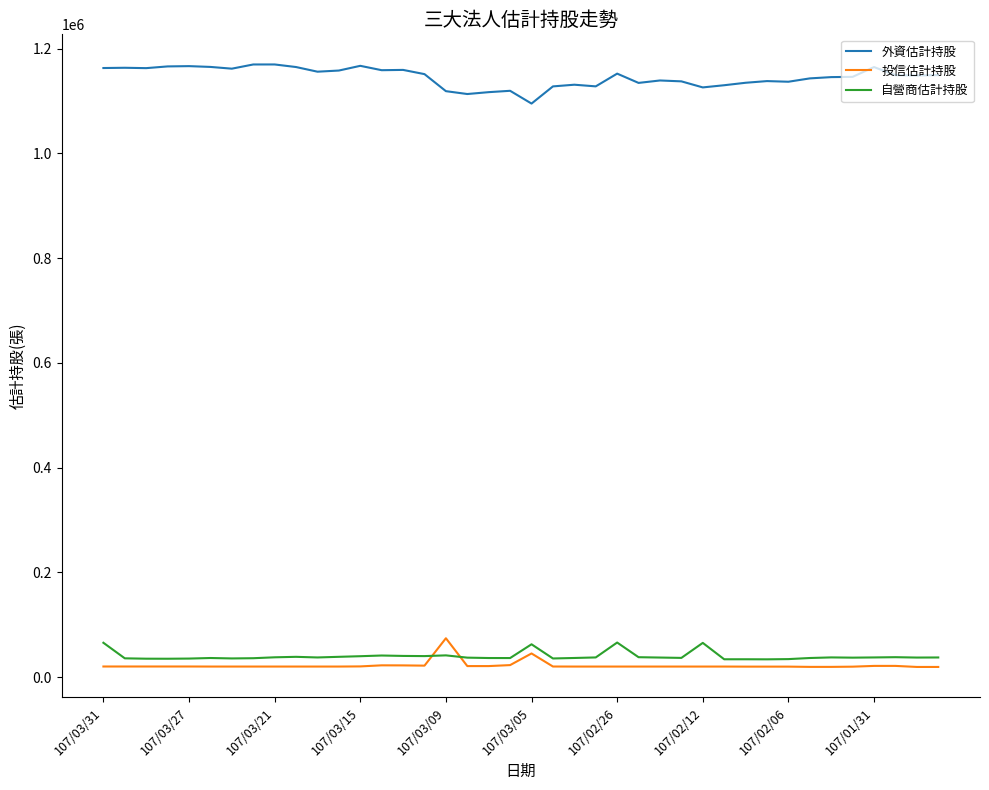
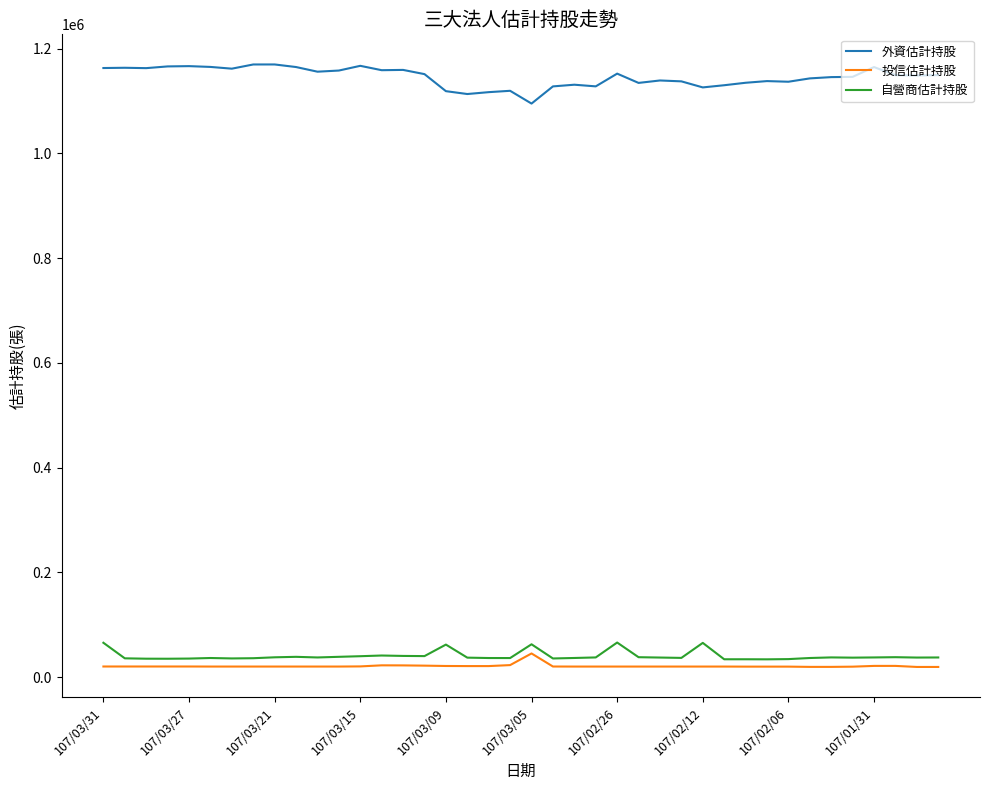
  {
    "外資估計持股": {
      "107/03/31": 1160000,
      "107/03/27": 1170000,
      "107/03/21": 1170000,
      "107/03/15": 1170000,
      "107/03/09": 1120000,
      "107/03/05": 1100000,
      "107/02/26": 1150000,
      "107/02/12": 1130000,
      "107/02/06": 1140000
    },
    "投信估計持股": {
      "107/03/31": 20000,
      "107/03/27": 20000,
      "107/03/21": 20000,
      "107/03/15": 20000,
-     "107/03/09": 70000,
+     "107/03/09": 20000,
      "107/03/05": 50000,
      "107/02/26": 20000,
      "107/02/12": 20000,
      "107/02/06": 20000,
      "107/01/31": 20000
    },
    "自營商估計持股": {
      "107/03/31": 70000,
      "107/03/27": 40000,
      "107/03/21": 40000,
      "107/03/15": 40000,
-     "107/03/09": 40000,
+     "107/03/09": 60000,
      "107/03/05": 60000,
      "107/02/26": 70000,
      "107/02/12": 70000,
      "107/02/06": 30000,
      "107/01/31": 40000
    }
  }
